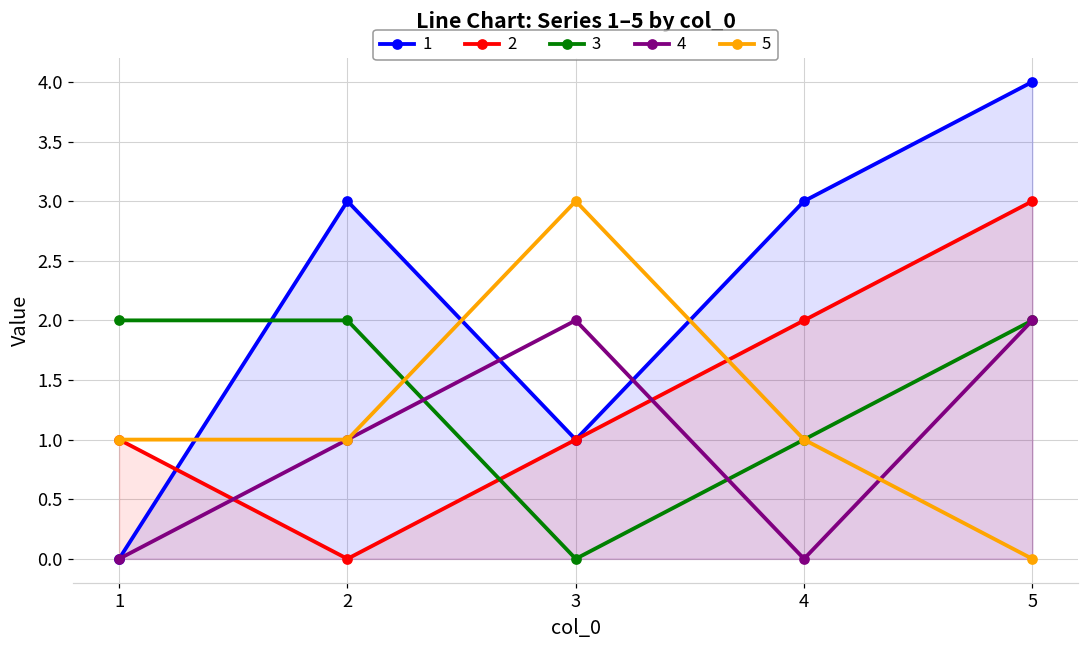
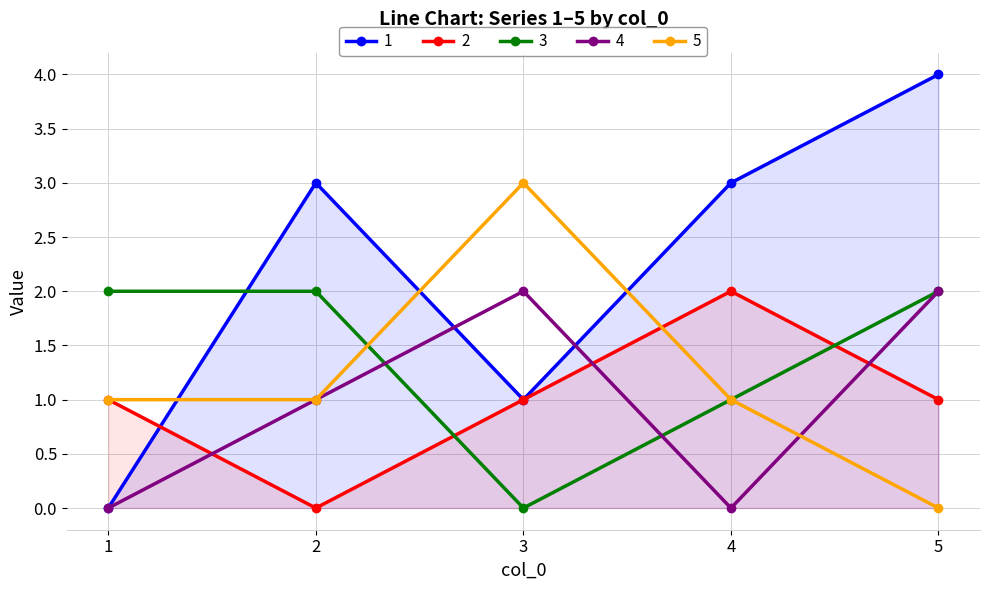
  {
    "1": {
      "2": 3,
      "4": 3,
      "5": 4
    },
    "2": {
      "2": 0,
      "4": 2,
-     "5": 3
+     "5": 1
    },
    "3": {
      "1": 2,
      "2": 2,
      "3": 0
    },
    "4": {
      "3": 2,
      "4": 0
    },
    "5": {
      "3": 3,
      "5": 0
    }
  }
